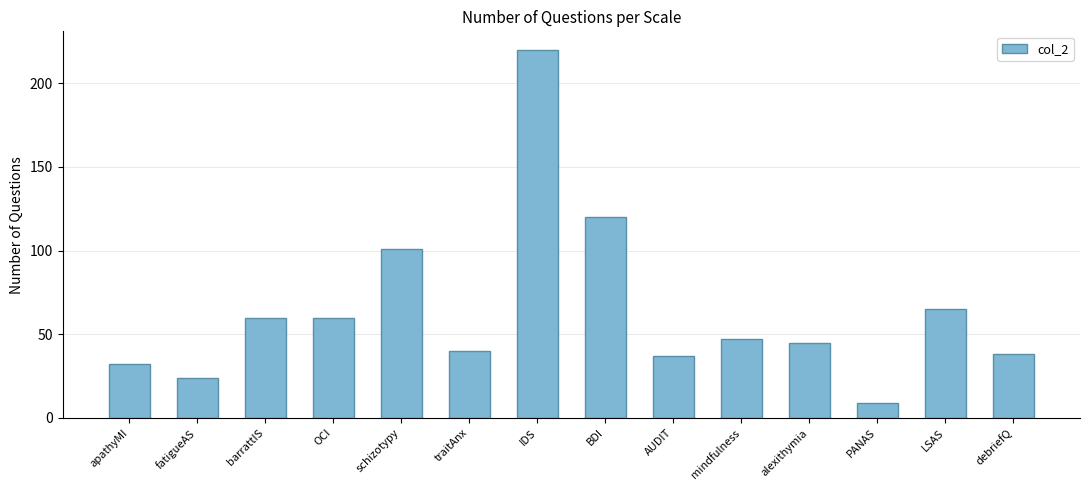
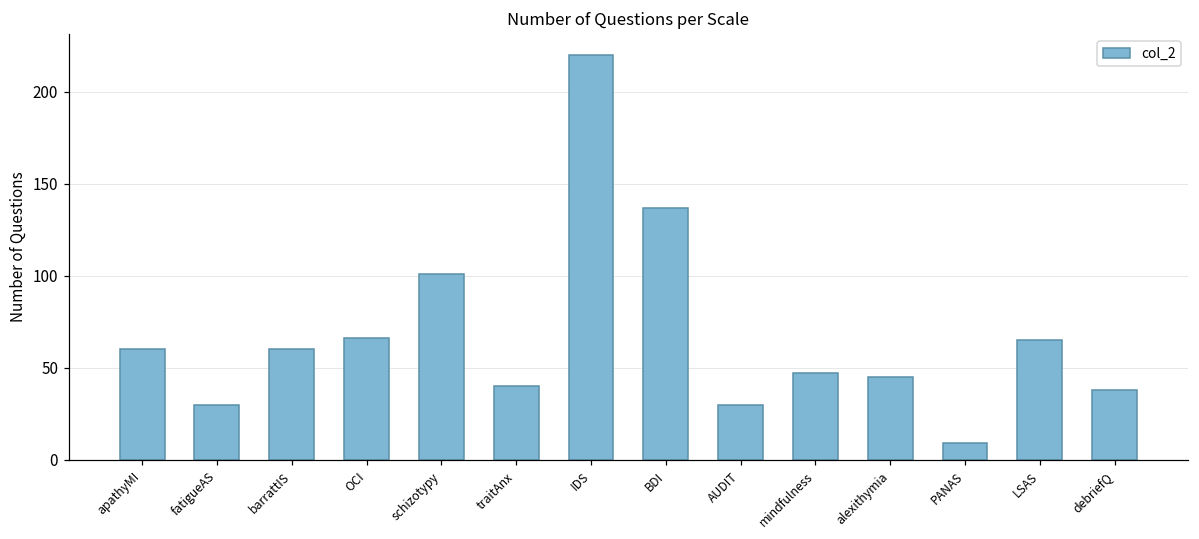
  {
-   "apathyMI": 32,
-   "fatigueAS": 24,
+   "apathyMI": 60,
+   "fatigueAS": 30,
    "barrattIS": 60,
-   "OCI": 60,
+   "OCI": 66,
    "schizotypy": 101,
    "traitAnx": 40,
    "IDS": 220,
-   "BDI": 120,
-   "AUDIT": 37,
+   "BDI": 137,
+   "AUDIT": 30,
    "mindfulness": 47,
    "alexithymia": 45,
    "PANAS": 9,
    "LSAS": 65,
    "debriefQ": 38
  }
